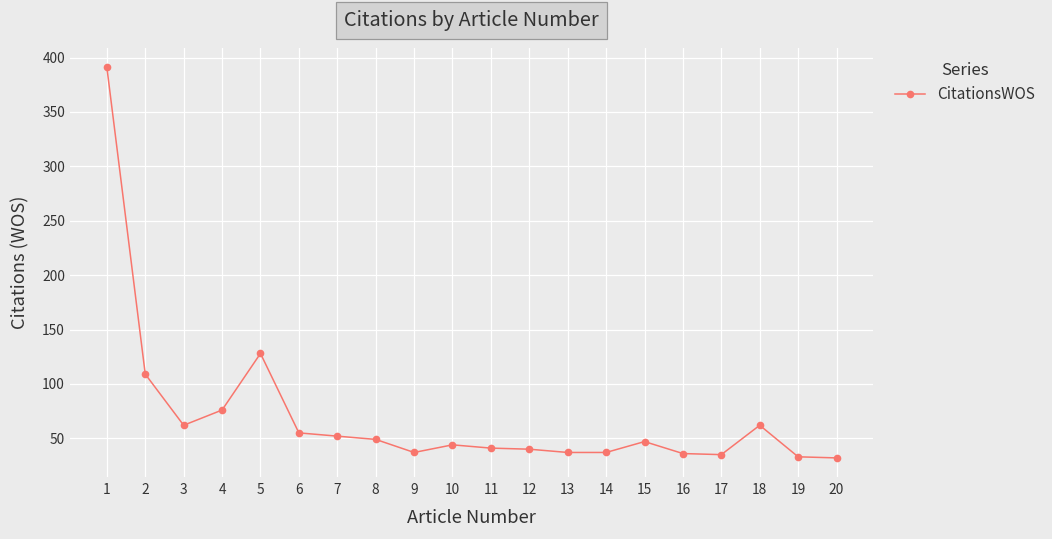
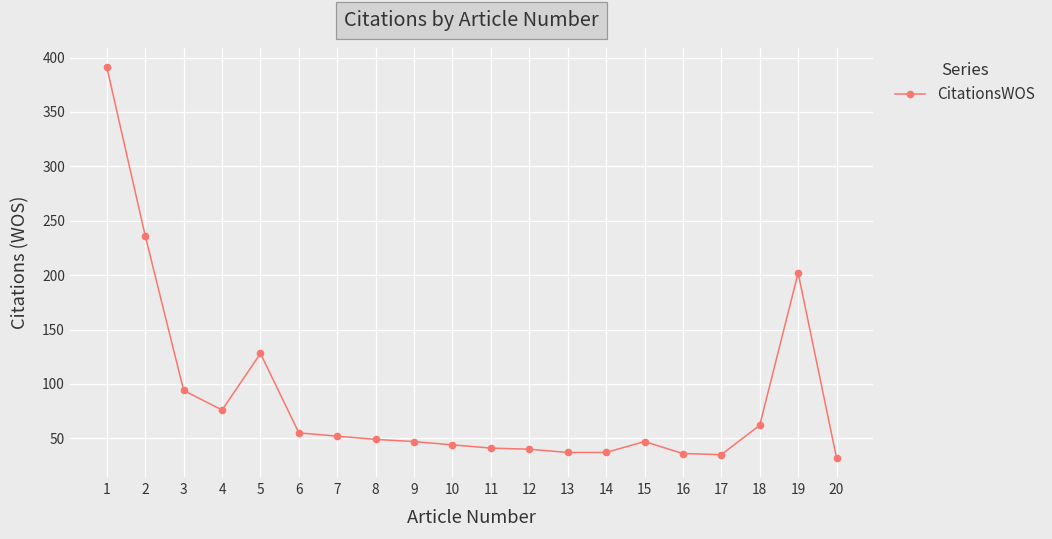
  {
    "1": 390,
-   "2": 110,
-   "3": 60,
+   "2": 240,
+   "3": 90,
    "4": 80,
    "5": 130,
    "6": 60,
    "7": 50,
    "8": 50,
-   "9": 40,
+   "9": 50,
    "10": 40,
    "11": 40,
    "12": 40,
    "13": 40,
    "14": 40,
    "15": 50,
    "16": 40,
    "17": 40,
    "18": 60,
-   "19": 30,
+   "19": 200,
    "20": 30
  }
